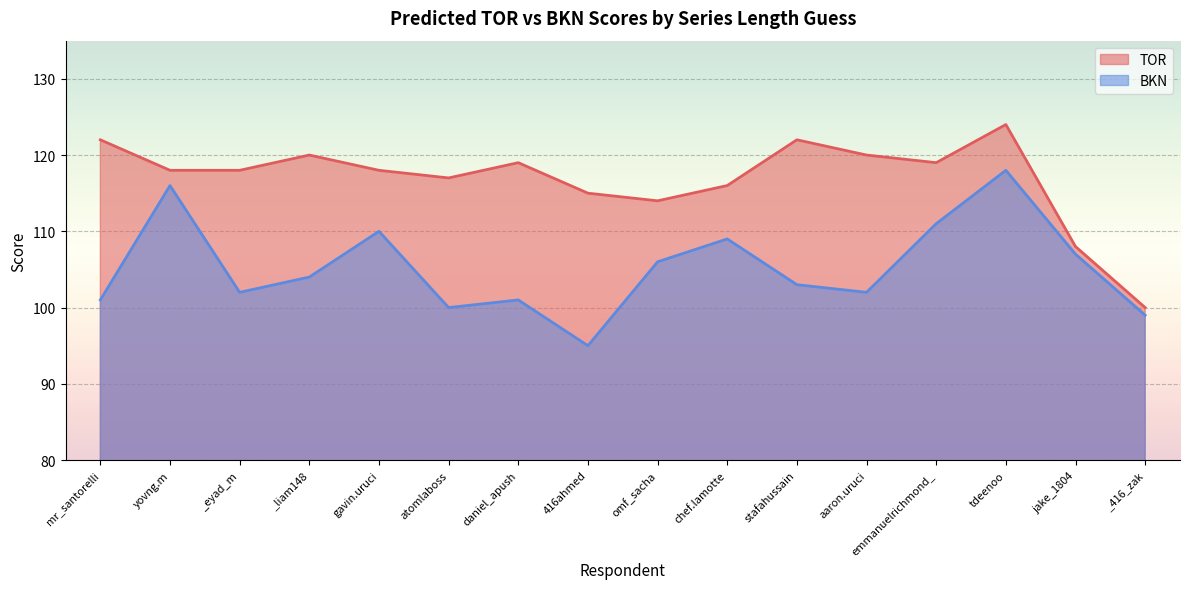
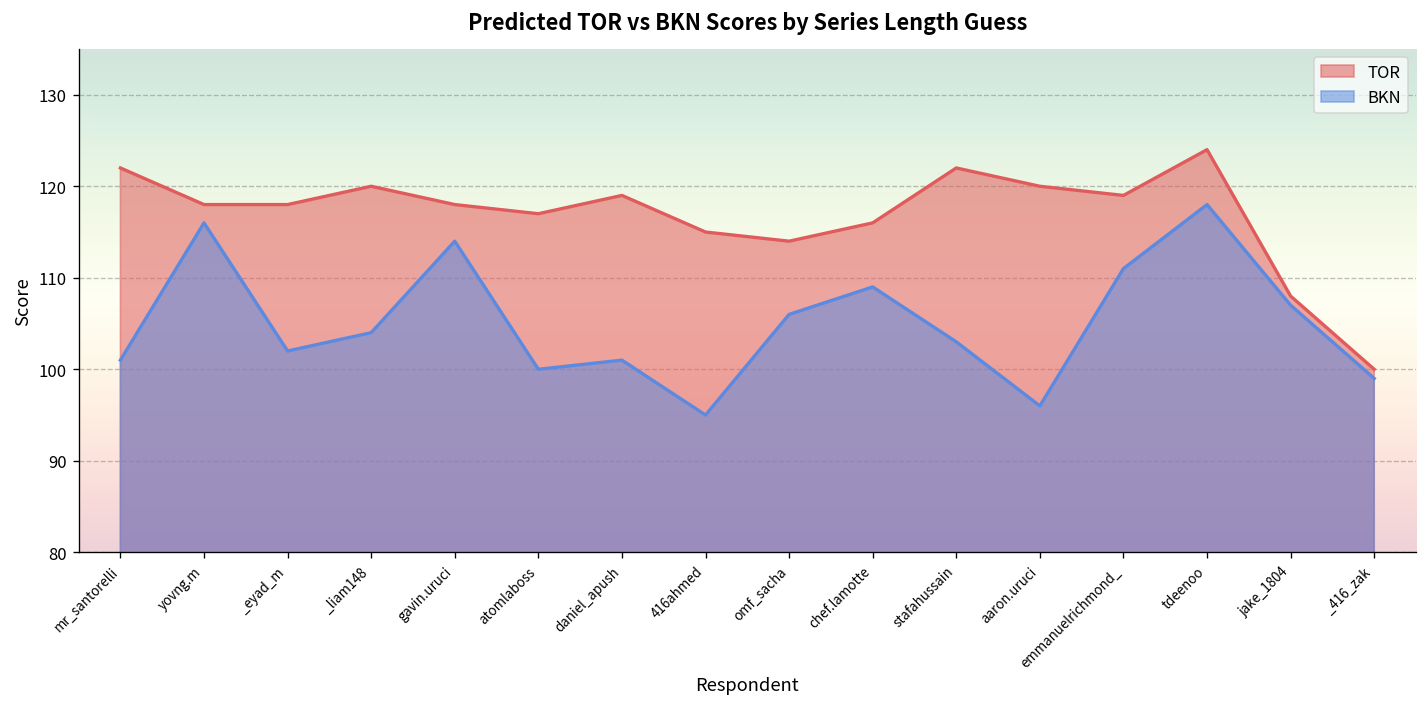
  {
    "TOR": {
      "mr_santorelli": 122,
      "yovng.m": 118,
      "_eyad_m": 118,
      "_liam148": 120,
      "gavin.uruci": 118,
      "atomlaboss": 117,
      "daniel_apush": 119,
      "416ahmed": 115,
      "omf_sacha": 114,
      "chef.lamotte": 116,
      "stafahussain": 122,
      "aaron.uruci": 120,
      "emmanuelrichmond_": 119,
      "tdeenoo": 124,
      "jake_1804": 108,
      "_416_zak": 100
    },
    "BKN": {
      "mr_santorelli": 101,
      "yovng.m": 116,
      "_eyad_m": 102,
      "_liam148": 104,
-     "gavin.uruci": 110,
+     "gavin.uruci": 114,
      "atomlaboss": 100,
      "daniel_apush": 101,
      "416ahmed": 95,
      "omf_sacha": 106,
      "chef.lamotte": 109,
      "stafahussain": 103,
-     "aaron.uruci": 102,
+     "aaron.uruci": 96,
      "emmanuelrichmond_": 111,
      "tdeenoo": 118,
      "jake_1804": 107,
      "_416_zak": 99
    }
  }
